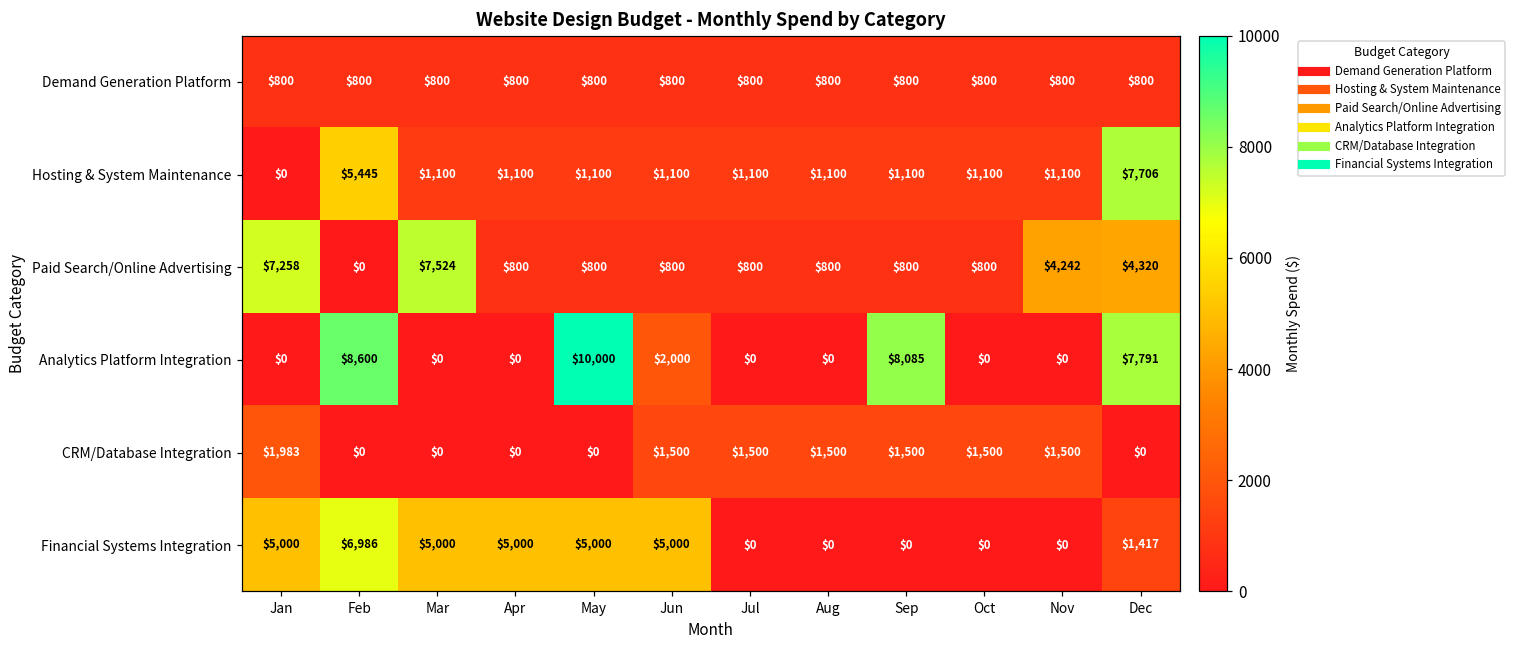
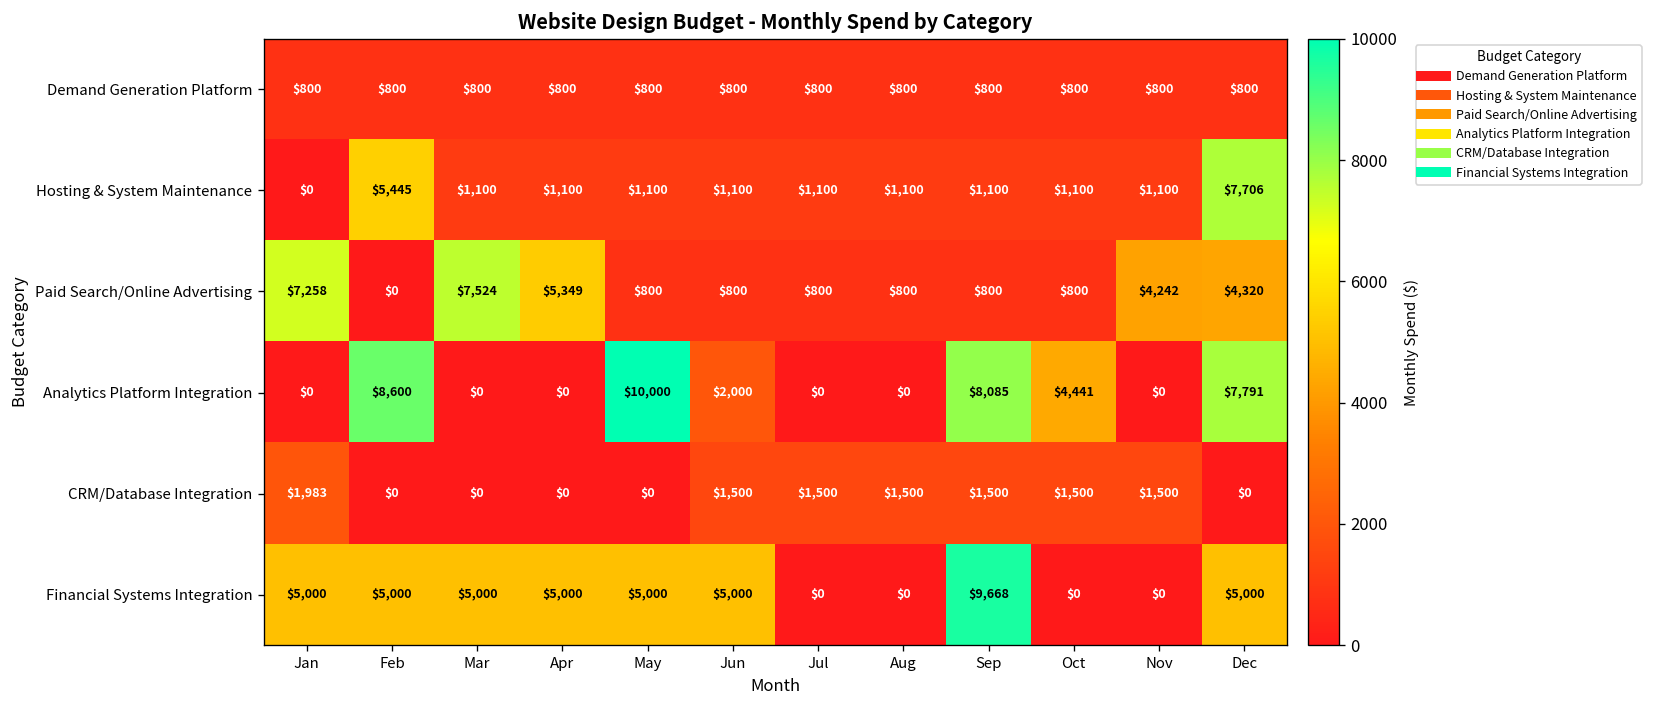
  {
    "Demand Generation Platform": {
      "Jan": "$800",
      "Feb": "$800",
      "Mar": "$800",
      "Apr": "$800",
      "May": "$800",
      "Jun": "$800",
      "Jul": "$800",
      "Aug": "$800",
      "Sep": "$800",
      "Oct": "$800",
      "Nov": "$800",
      "Dec": "$800"
    },
    "Hosting & System Maintenance": {
      "Jan": "$0",
      "Feb": "$5,445",
      "Mar": "$1,100",
      "Apr": "$1,100",
      "May": "$1,100",
      "Jun": "$1,100",
      "Jul": "$1,100",
      "Aug": "$1,100",
      "Sep": "$1,100",
      "Oct": "$1,100",
      "Nov": "$1,100",
      "Dec": "$7,706"
    },
    "Paid Search/Online Advertising": {
      "Jan": "$7,258",
      "Feb": "$0",
      "Mar": "$7,524",
-     "Apr": "$800",
+     "Apr": "$5,349",
      "May": "$800",
      "Jun": "$800",
      "Jul": "$800",
      "Aug": "$800",
      "Sep": "$800",
      "Oct": "$800",
      "Nov": "$4,242",
      "Dec": "$4,320"
    },
    "Analytics Platform Integration": {
      "Jan": "$0",
      "Feb": "$8,600",
      "Mar": "$0",
      "Apr": "$0",
      "May": "$10,000",
      "Jun": "$2,000",
      "Jul": "$0",
      "Aug": "$0",
      "Sep": "$8,085",
-     "Oct": "$0",
+     "Oct": "$4,441",
      "Nov": "$0",
      "Dec": "$7,791"
    },
    "CRM/Database Integration": {
      "Jan": "$1,983",
      "Feb": "$0",
      "Mar": "$0",
      "Apr": "$0",
      "May": "$0",
      "Jun": "$1,500",
      "Jul": "$1,500",
      "Aug": "$1,500",
      "Sep": "$1,500",
      "Oct": "$1,500",
      "Nov": "$1,500",
      "Dec": "$0"
    },
    "Financial Systems Integration": {
      "Jan": "$5,000",
-     "Feb": "$6,986",
+     "Feb": "$5,000",
      "Mar": "$5,000",
      "Apr": "$5,000",
      "May": "$5,000",
      "Jun": "$5,000",
      "Jul": "$0",
      "Aug": "$0",
-     "Sep": "$0",
+     "Sep": "$9,668",
      "Oct": "$0",
      "Nov": "$0",
-     "Dec": "$1,417"
+     "Dec": "$5,000"
    }
  }
